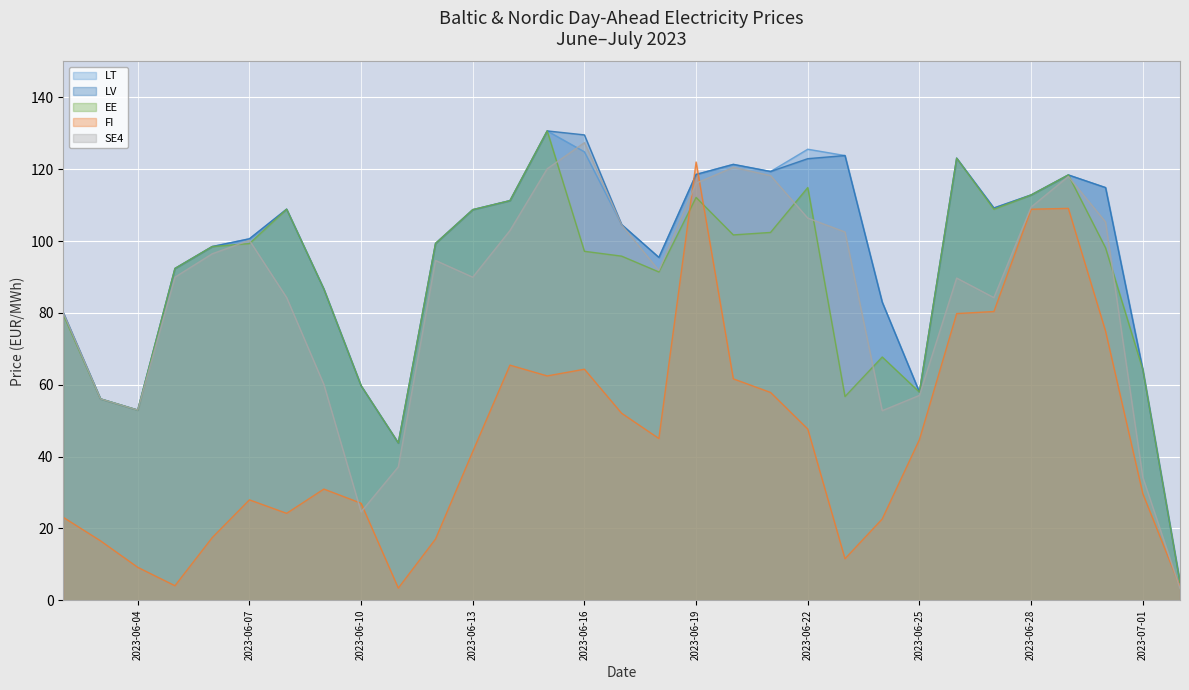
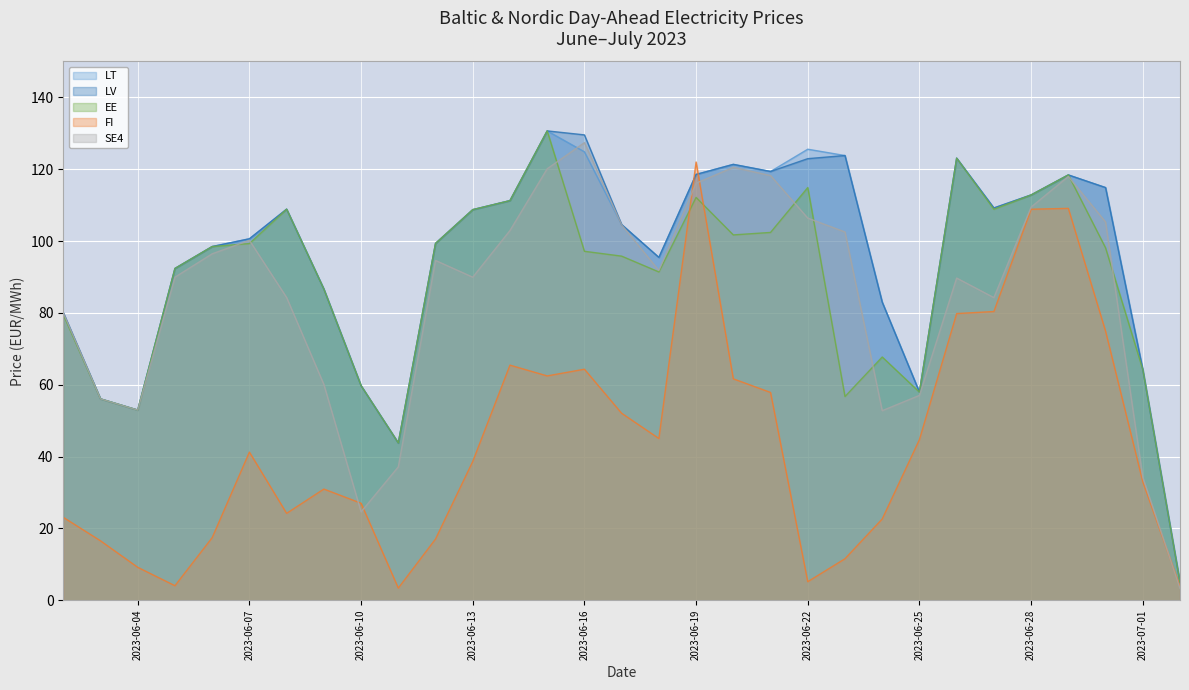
  {
    "FI": {
      "2023-06-04": 9,
-     "2023-06-07": 28,
+     "2023-06-07": 41,
      "2023-06-10": 27,
-     "2023-06-13": 41,
+     "2023-06-13": 39,
      "2023-06-16": 64,
      "2023-06-19": 122,
-     "2023-06-22": 48,
+     "2023-06-22": 5,
      "2023-06-25": 45,
-     "2023-07-01": 30
+     "2023-07-01": 33
    }
  }
